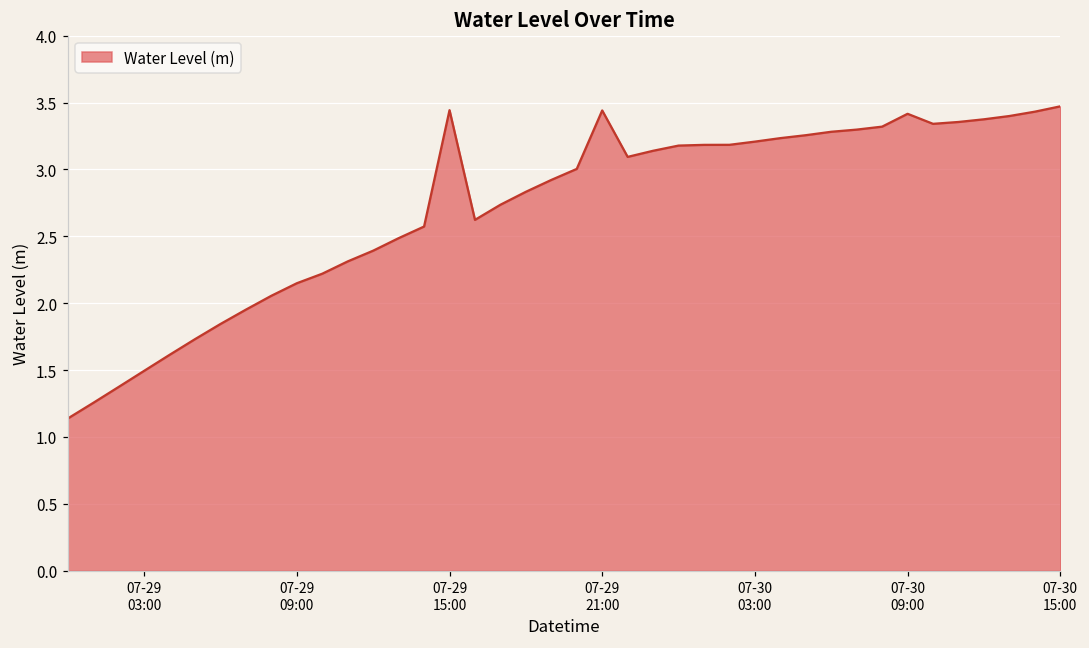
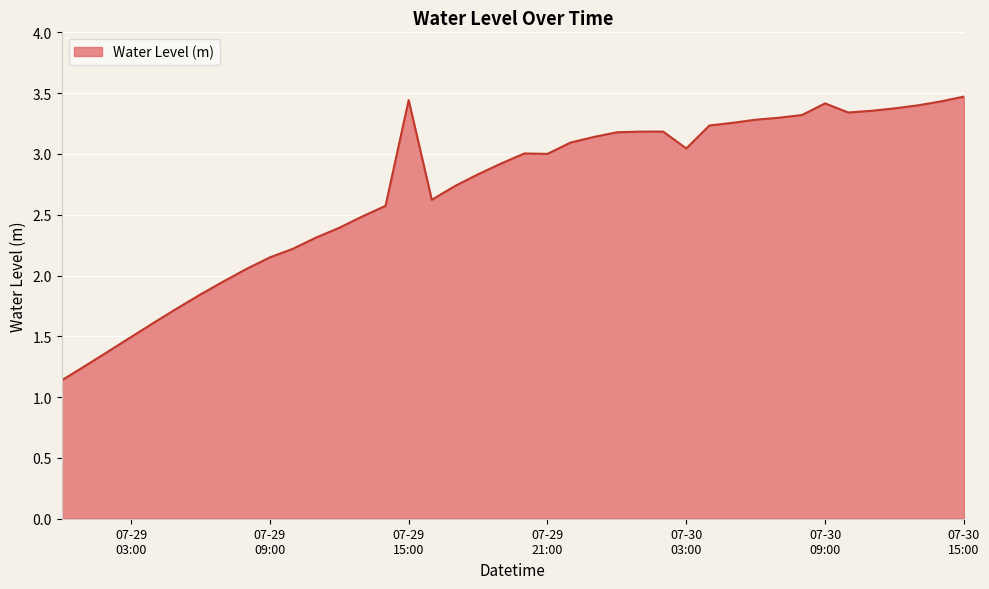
  {
    "07-29 03:00": 1.49,
    "07-29 09:00": 2.15,
    "07-29 15:00": 3.44,
-   "07-29 21:00": 3.44,
-   "07-30 03:00": 3.21,
+   "07-29 21:00": 3.00,
+   "07-30 03:00": 3.04,
    "07-30 09:00": 3.42,
    "07-30 15:00": 3.47
  }
